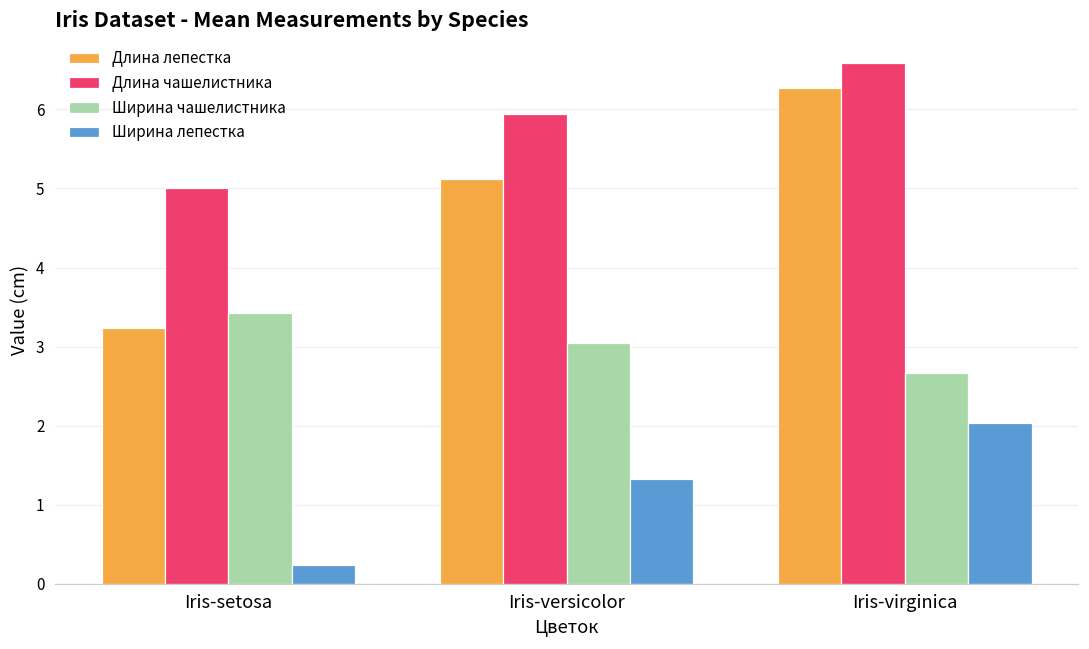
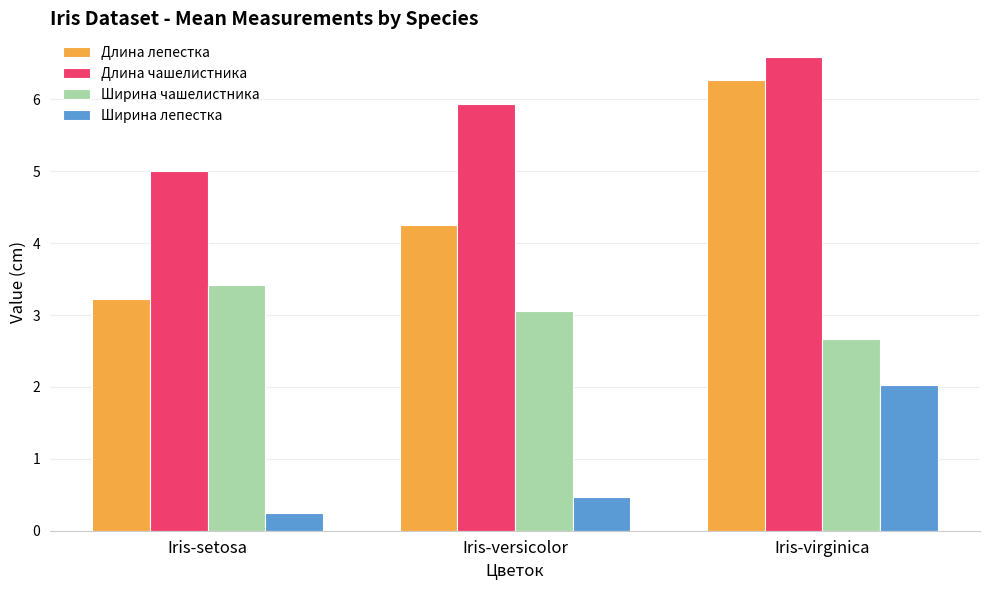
  {
    "Длина лепестка": {
      "Iris-setosa": 3.2,
-     "Iris-versicolor": 5.1,
+     "Iris-versicolor": 4.3,
      "Iris-virginica": 6.3
    },
    "Длина чашелистника": {
      "Iris-setosa": 5.0,
      "Iris-versicolor": 5.9,
      "Iris-virginica": 6.6
    },
    "Ширина чашелистника": {
      "Iris-setosa": 3.4,
      "Iris-versicolor": 3.1,
      "Iris-virginica": 2.7
    },
    "Ширина лепестка": {
      "Iris-setosa": 0.2,
-     "Iris-versicolor": 1.3,
+     "Iris-versicolor": 0.5,
      "Iris-virginica": 2.0
    }
  }
